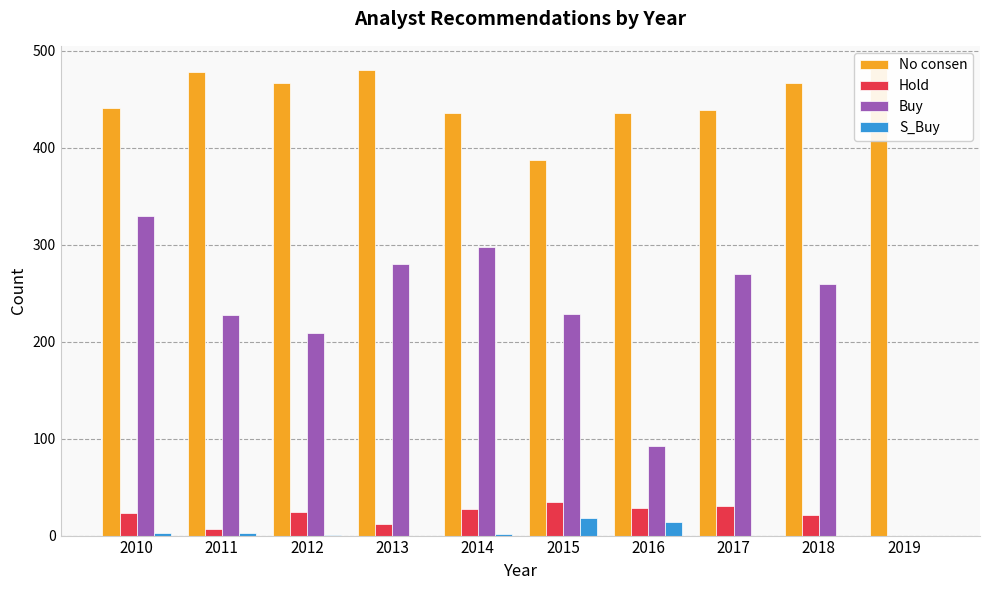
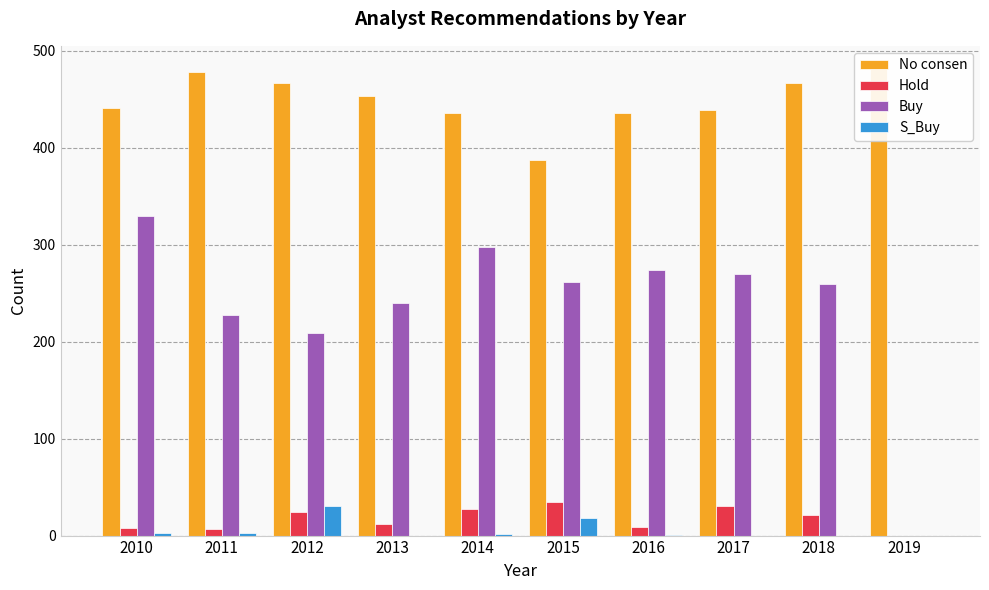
  {
    "No consen": {
      "2010": 440,
      "2011": 480,
      "2012": 470,
-     "2013": 480,
+     "2013": 450,
      "2014": 440,
      "2015": 390,
      "2016": 440,
      "2017": 440,
      "2018": 470
    },
    "Hold": {
-     "2010": 20,
+     "2010": 10,
      "2011": 10,
      "2012": 20,
      "2013": 10,
      "2014": 30,
      "2015": 40,
-     "2016": 30,
+     "2016": 10,
      "2017": 30,
      "2018": 20,
      "2019": 0
    },
    "Buy": {
      "2010": 330,
      "2011": 230,
      "2012": 210,
-     "2013": 280,
+     "2013": 240,
      "2014": 300,
-     "2015": 230,
-     "2016": 90,
+     "2015": 260,
+     "2016": 270,
      "2017": 270,
      "2018": 260,
      "2019": 0
    },
    "S_Buy": {
      "2010": 0,
      "2011": 0,
-     "2012": 0,
+     "2012": 30,
      "2013": 0,
      "2015": 20,
-     "2016": 10,
+     "2016": 0,
      "2017": 0,
      "2018": 0,
      "2019": 0
    }
  }
